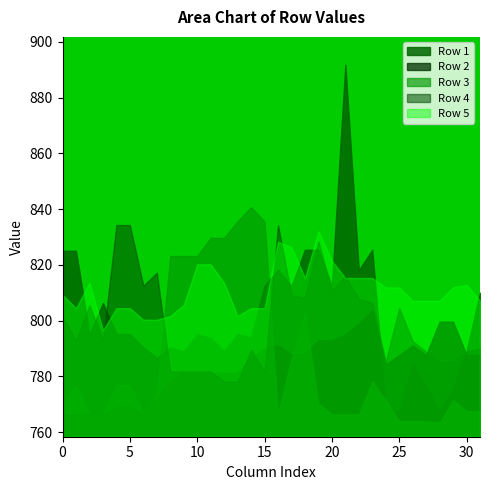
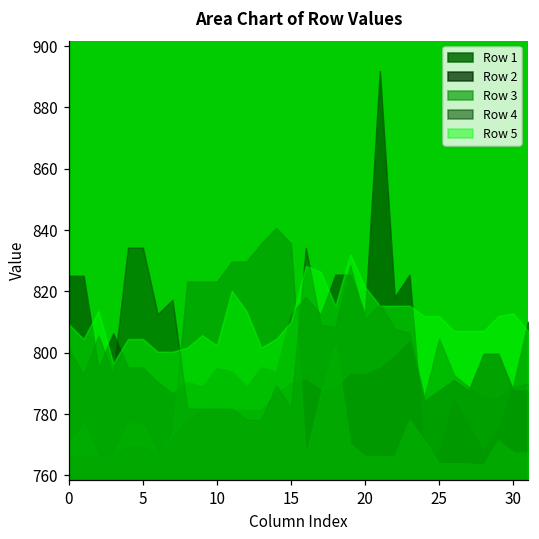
  {
    "Row 5": {
      "0": 809,
      "5": 804,
-     "10": 820,
-     "15": 804,
+     "10": 802,
+     "15": 810,
      "20": 821,
      "25": 812,
      "30": 813
    }
  }
